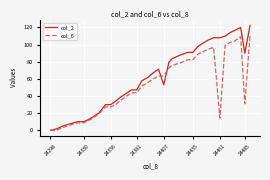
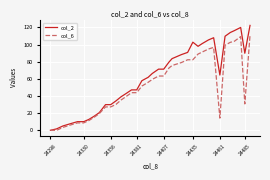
  {
    "col_2": {
      "24381": 50,
-     "24407": 50,
-     "24435": 90,
-     "24461": 110,
+     "24407": 70,
+     "24435": 100,
+     "24461": 60,
      "24485": 90
    },
    "col_6": {
      "24381": 40,
      "24407": 60,
      "24435": 80,
      "24461": 10,
      "24485": 30
    }
  }
